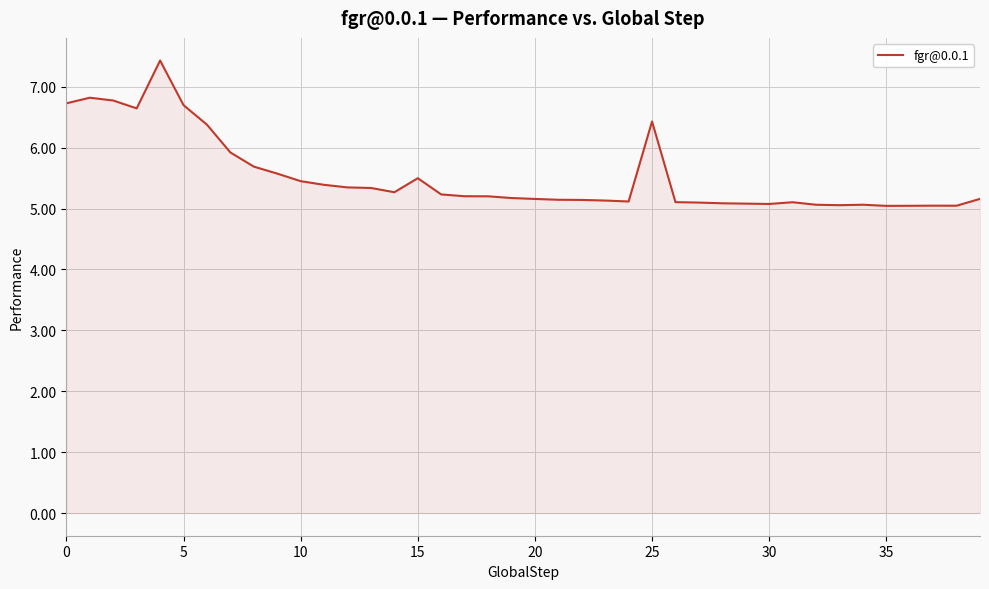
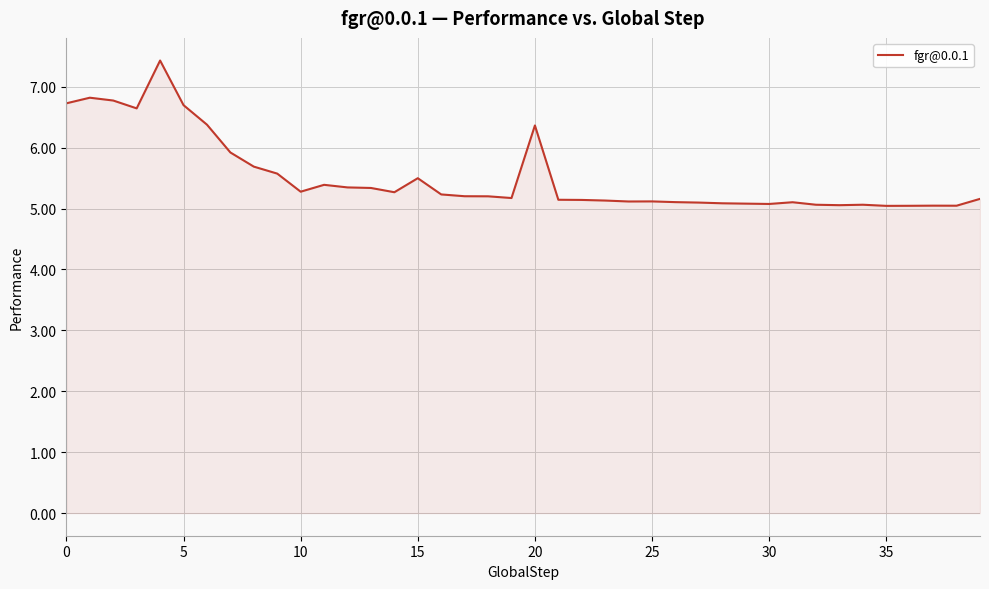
  {
    "0": 6.7,
    "5": 6.7,
-   "10": 5.5,
+   "10": 5.3,
    "15": 5.5,
-   "20": 5.2,
-   "25": 6.4,
+   "20": 6.4,
+   "25": 5.1,
    "30": 5.1,
    "35": 5.0
  }
